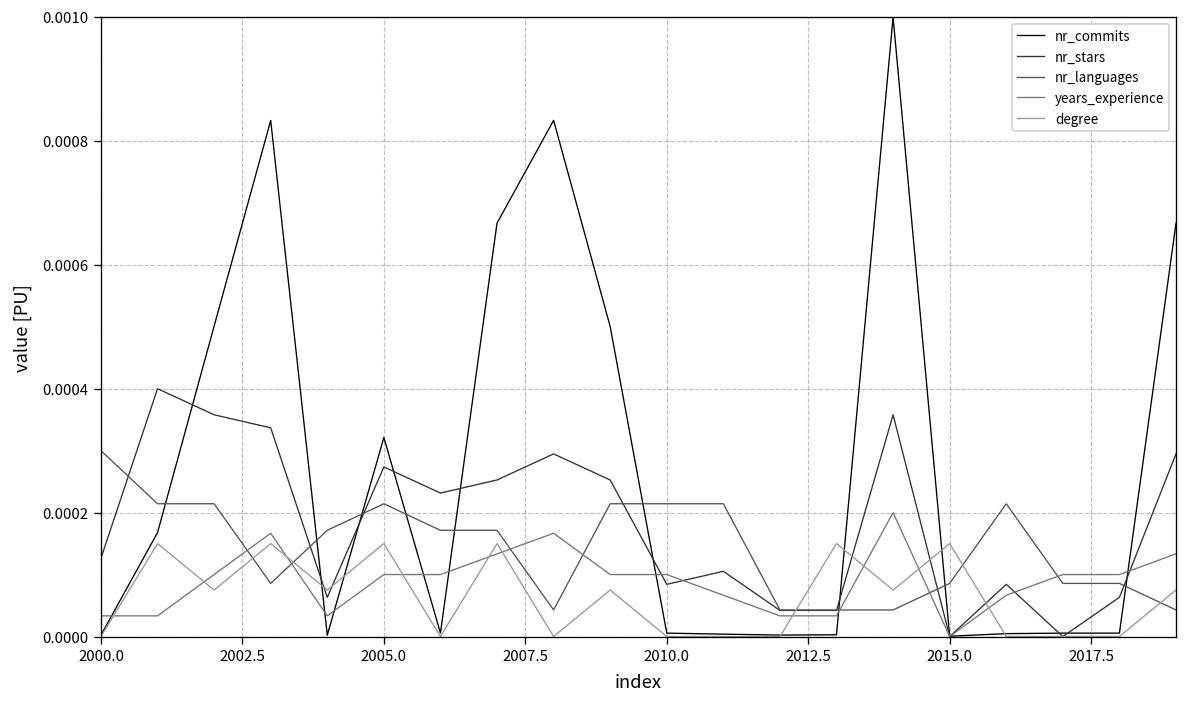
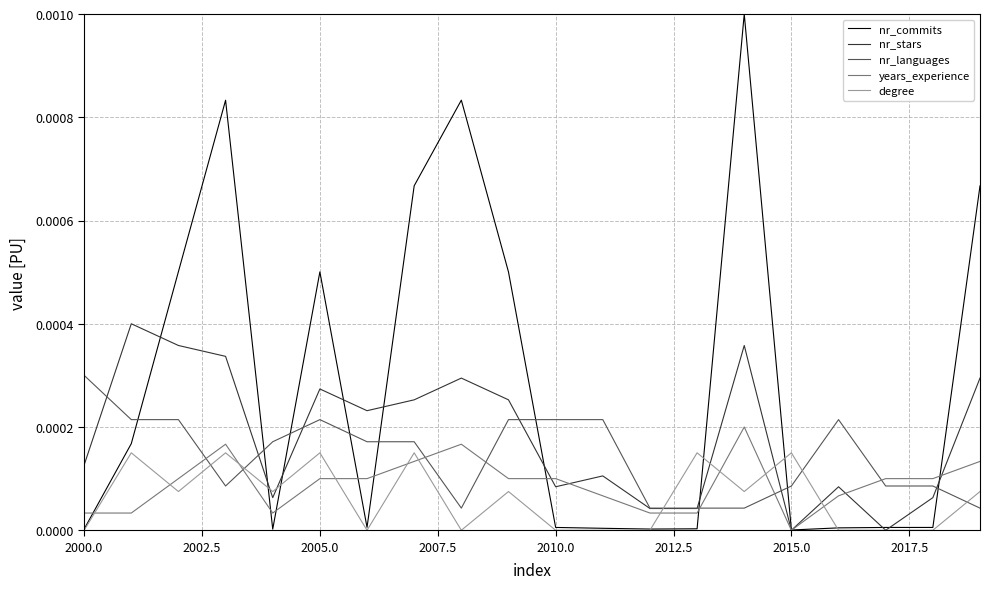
  {
    "nr_commits": {
-     "2005.0": 0.00032,
+     "2005.0": 0.00050,
      "2010.0": 0.00001
    }
  }
